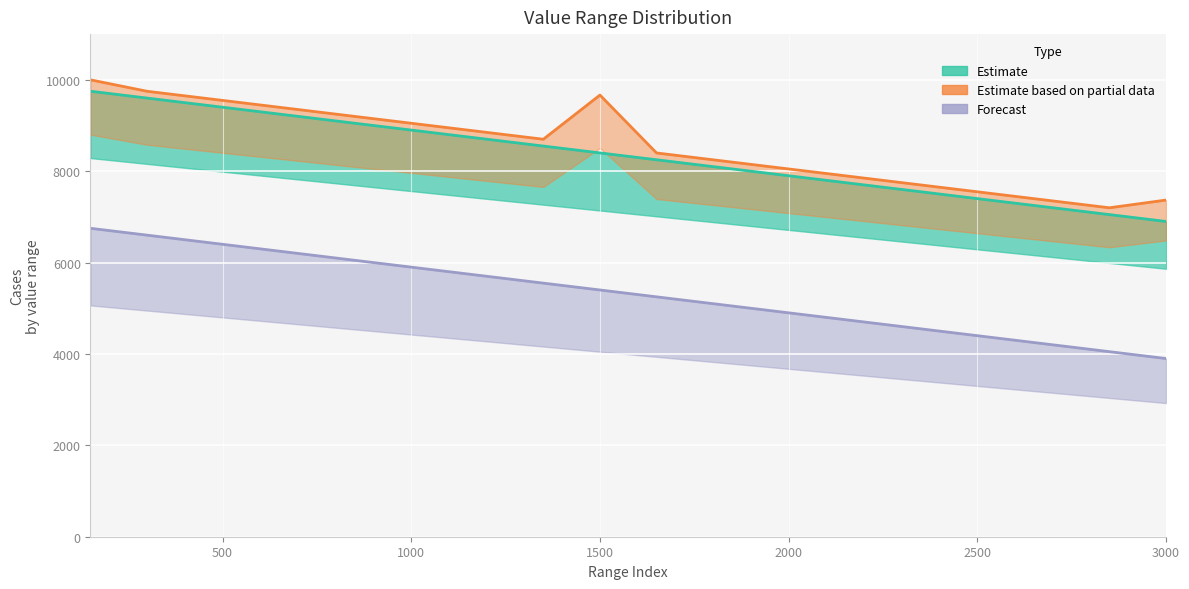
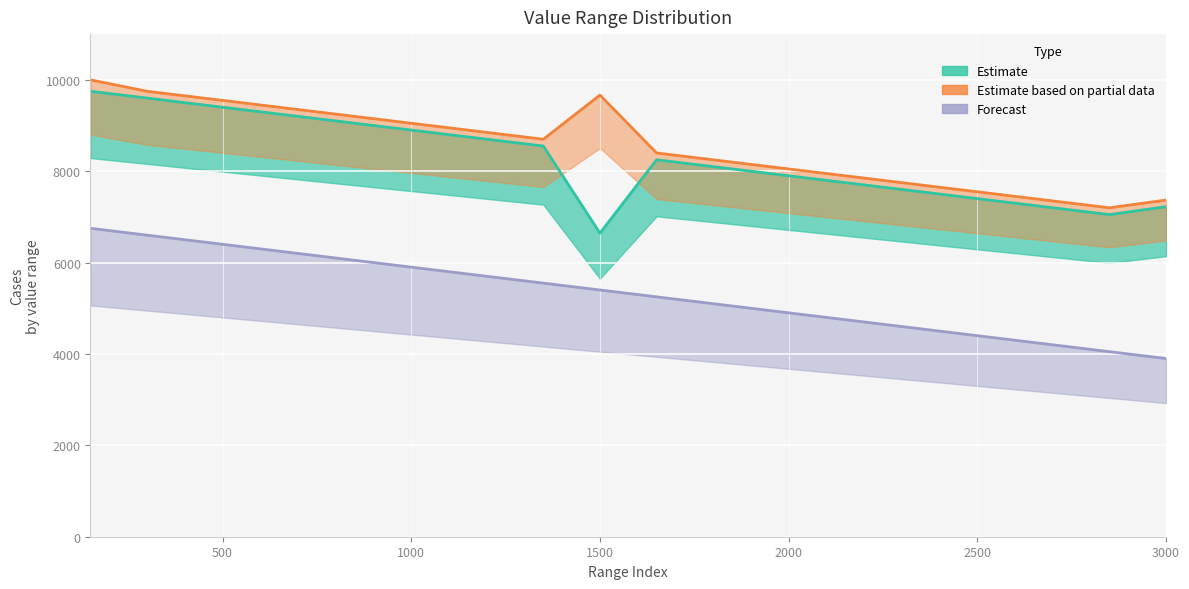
  {
    "Estimate": {
-     "1500": 8400,
-     "3000": 6900
+     "1500": 6600,
+     "3000": 7200
    },
    "Estimate based on partial data": {
      "1500": 9700,
      "3000": 7400
    },
    "Forecast": {
      "1500": 5400,
      "3000": 3900
    }
  }
